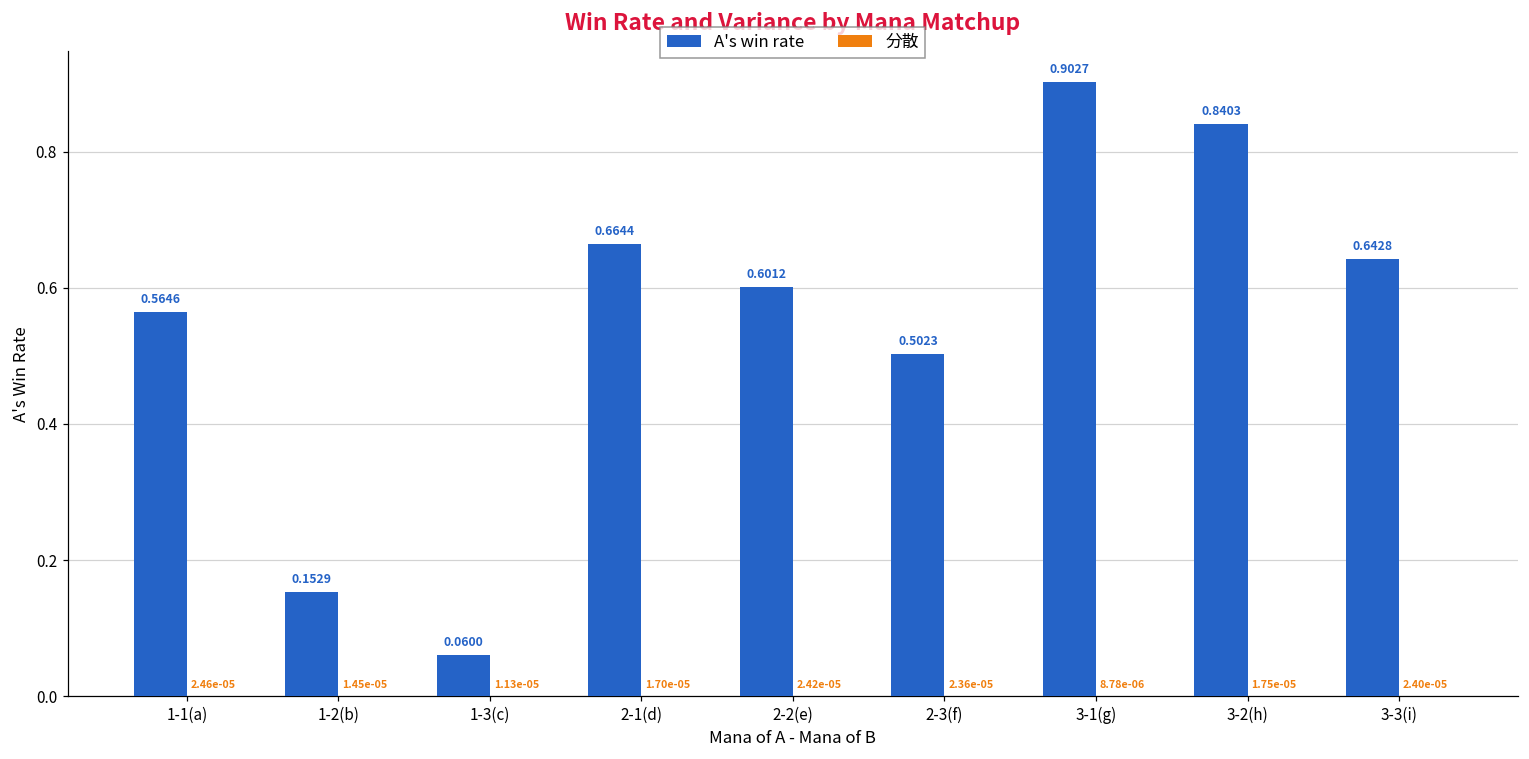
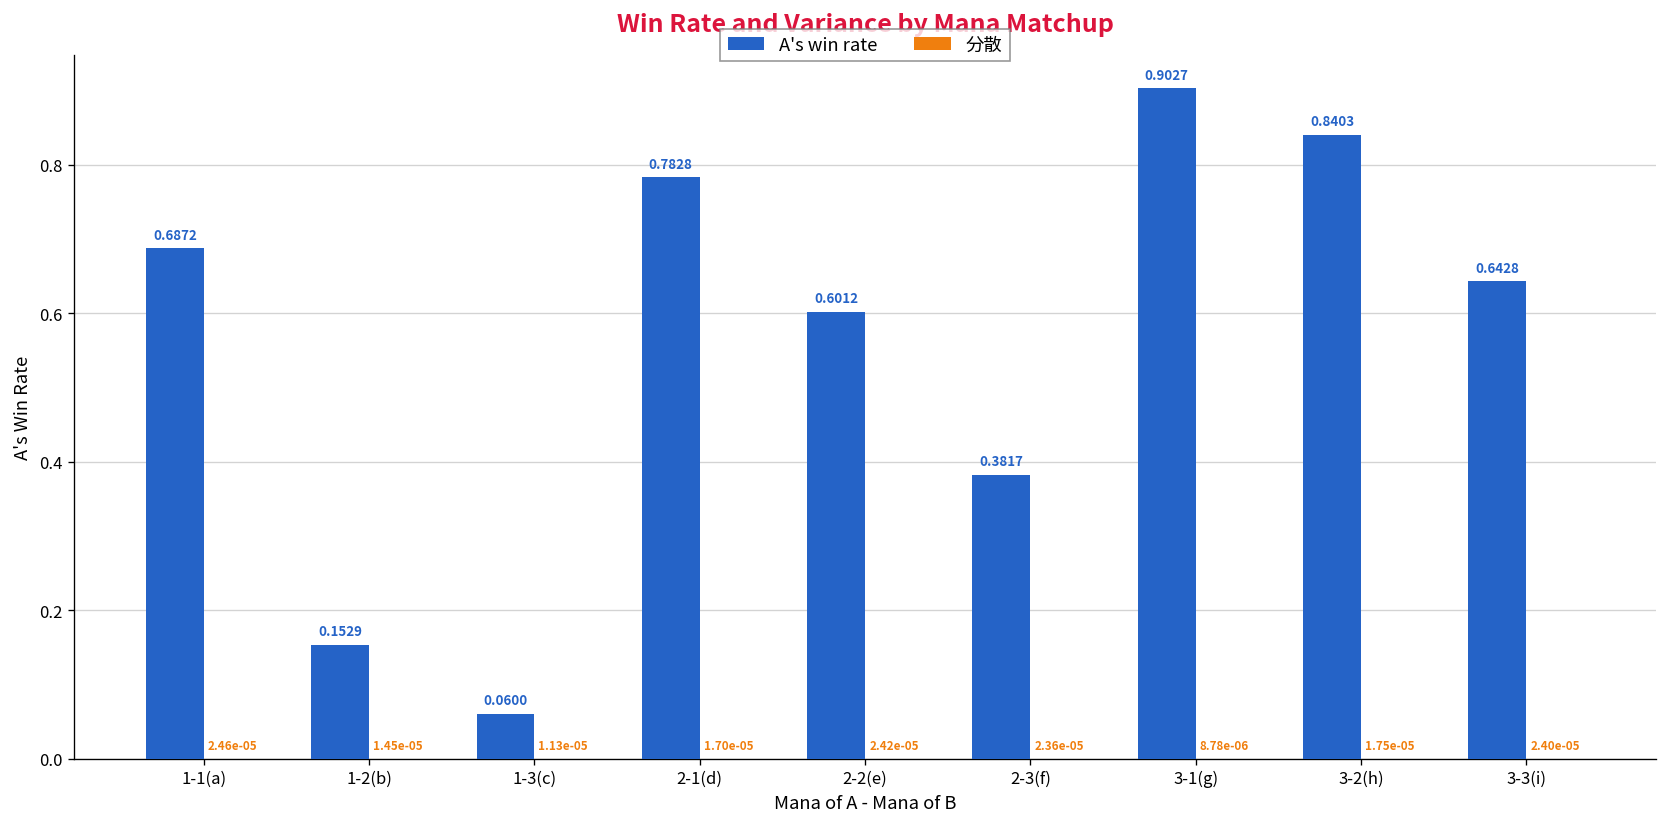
  {
    "A's win rate": {
-     "1-1(a)": "0.5646",
+     "1-1(a)": "0.6872",
      "1-2(b)": "0.1529",
      "1-3(c)": "0.0600",
-     "2-1(d)": "0.6644",
+     "2-1(d)": "0.7828",
      "2-2(e)": "0.6012",
-     "2-3(f)": "0.5023",
+     "2-3(f)": "0.3817",
      "3-1(g)": "0.9027",
      "3-2(h)": "0.8403",
      "3-3(i)": "0.6428"
    },
    "分散": {
      "1-1(a)": "2.46e-05",
      "1-2(b)": "1.45e-05",
      "1-3(c)": "1.13e-05",
      "2-1(d)": "1.70e-05",
      "2-2(e)": "2.42e-05",
      "2-3(f)": "2.36e-05",
      "3-1(g)": "8.78e-06",
      "3-2(h)": "1.75e-05",
      "3-3(i)": "2.40e-05"
    }
  }
